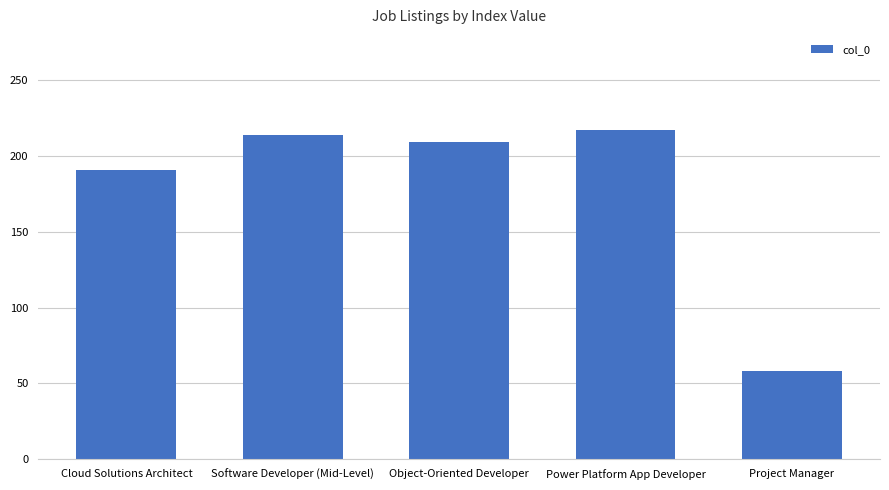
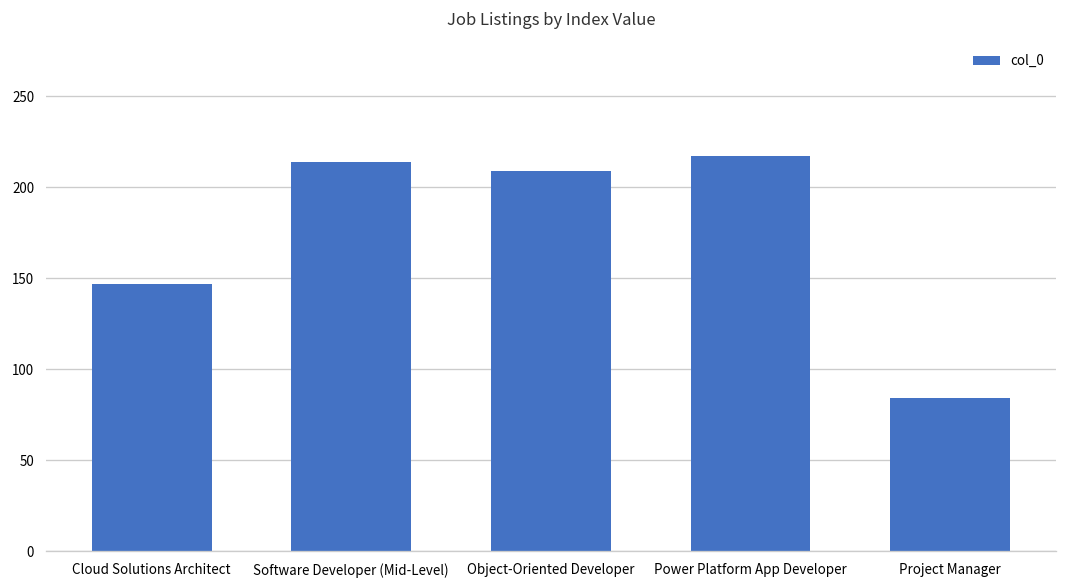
  {
-   "Cloud Solutions Architect": 191,
+   "Cloud Solutions Architect": 147,
    "Software Developer (Mid-Level)": 214,
    "Object-Oriented Developer": 209,
    "Power Platform App Developer": 217,
-   "Project Manager": 58
+   "Project Manager": 84
  }
